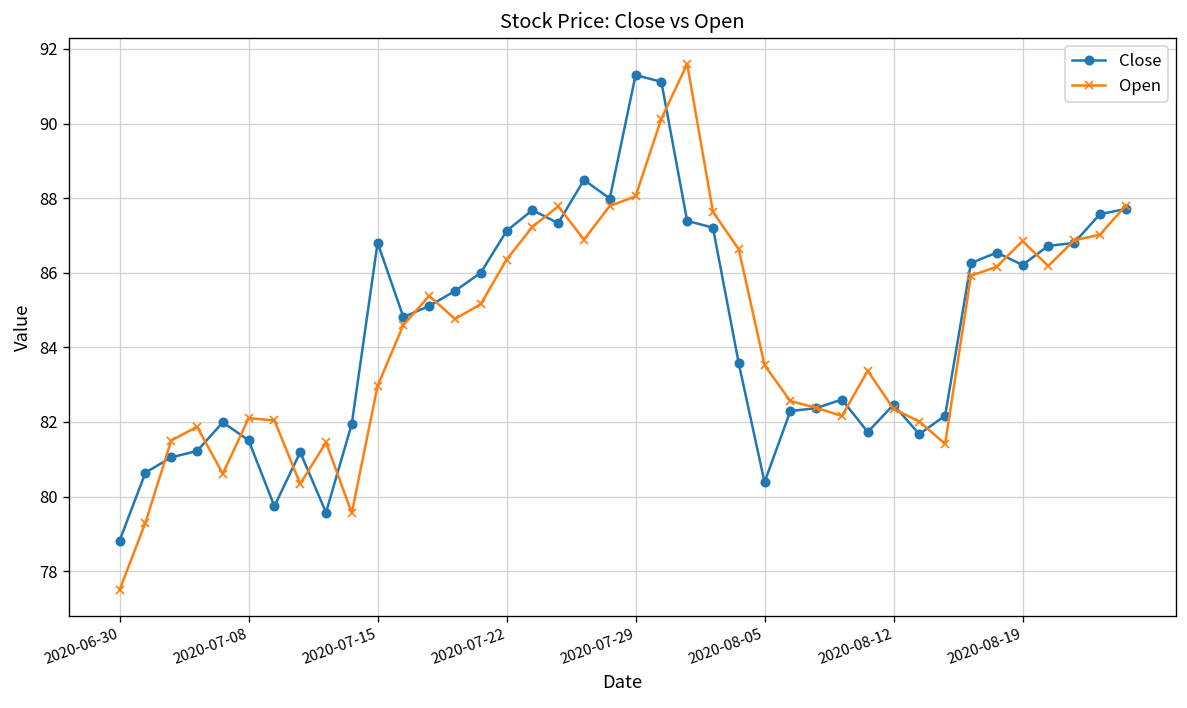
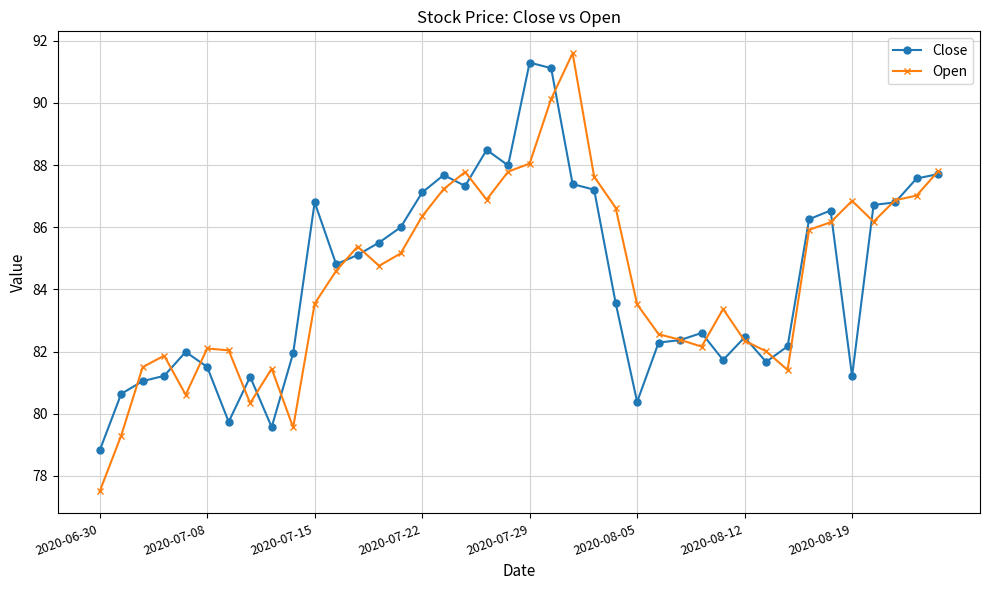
  {
    "Close": {
      "2020-06-30": 78.8,
      "2020-07-08": 81.5,
      "2020-07-15": 86.8,
      "2020-07-22": 87.1,
      "2020-07-29": 91.3,
      "2020-08-05": 80.4,
      "2020-08-12": 82.5,
-     "2020-08-19": 86.2
+     "2020-08-19": 81.2
    },
    "Open": {
      "2020-06-30": 77.5,
      "2020-07-08": 82.1,
-     "2020-07-15": 83.0,
+     "2020-07-15": 83.5,
      "2020-07-22": 86.4,
      "2020-07-29": 88.1,
      "2020-08-05": 83.5,
      "2020-08-12": 82.3,
      "2020-08-19": 86.8
    }
  }
